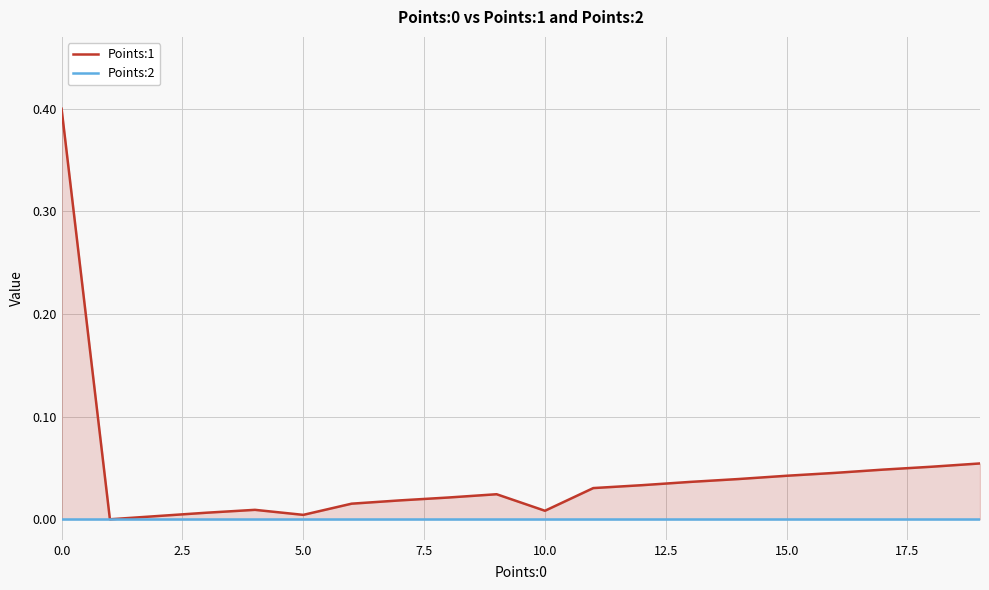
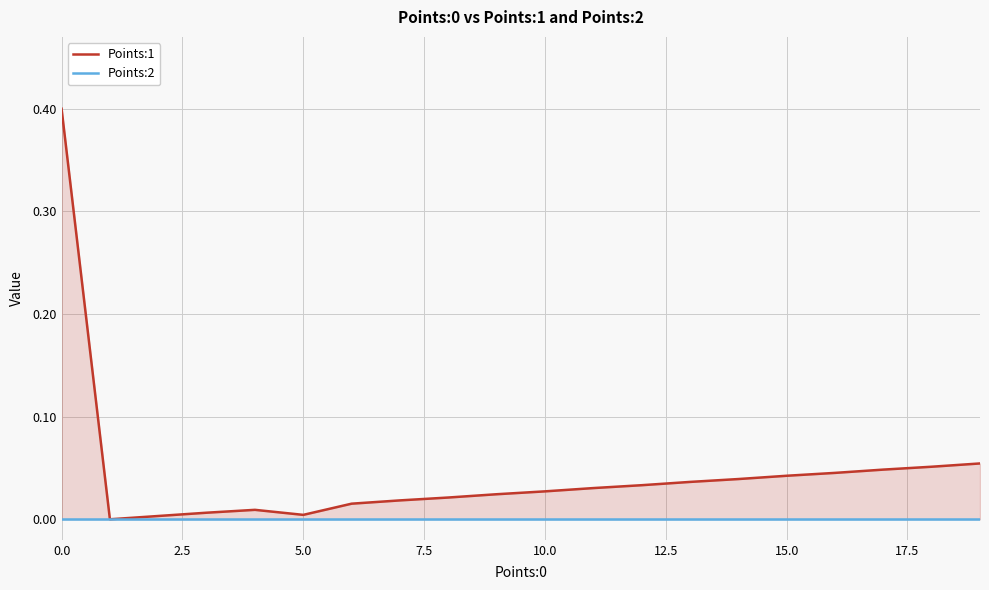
  {
    "Points:1": {
      "0.0": 0.400,
      "5.0": 0.004,
-     "10.0": 0.008,
+     "10.0": 0.027,
      "15.0": 0.042
    },
    "Points:2": {
      "0.0": 0.000,
      "5.0": 0.000,
      "10.0": 0.000,
      "15.0": 0.000
    }
  }
